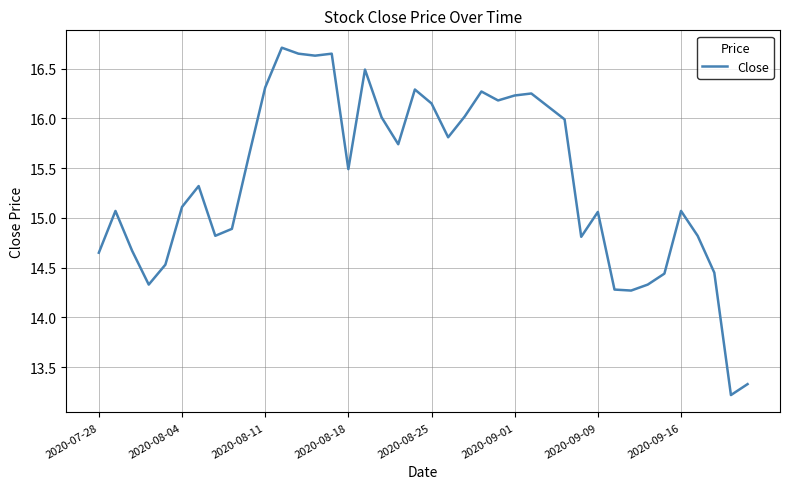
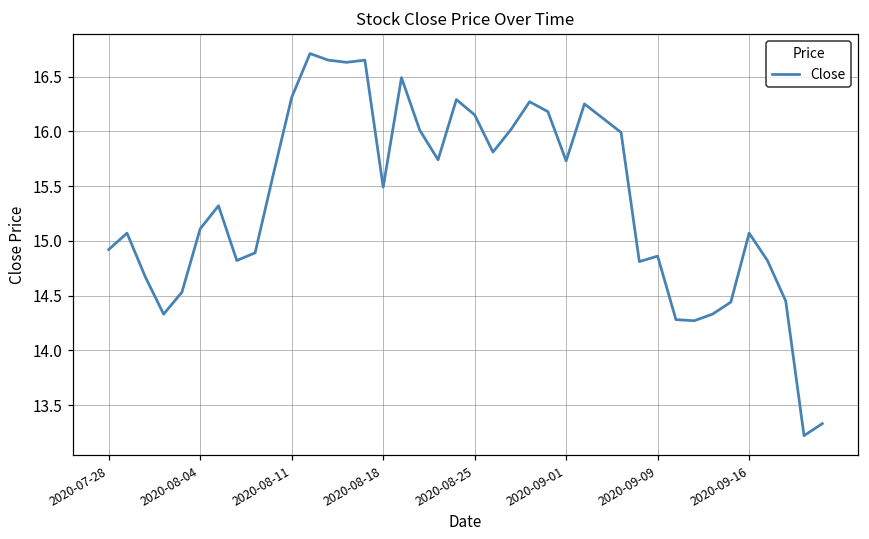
  {
-   "2020-07-28": 14.7,
+   "2020-07-28": 14.9,
    "2020-08-04": 15.1,
    "2020-08-11": 16.3,
    "2020-08-18": 15.5,
    "2020-08-25": 16.2,
-   "2020-09-01": 16.2,
-   "2020-09-09": 15.1,
+   "2020-09-01": 15.7,
+   "2020-09-09": 14.9,
    "2020-09-16": 15.1
  }
